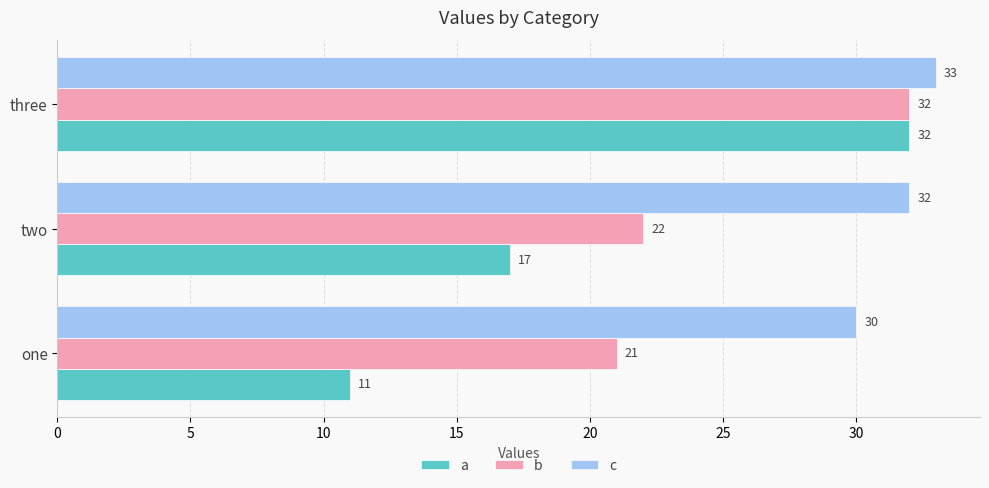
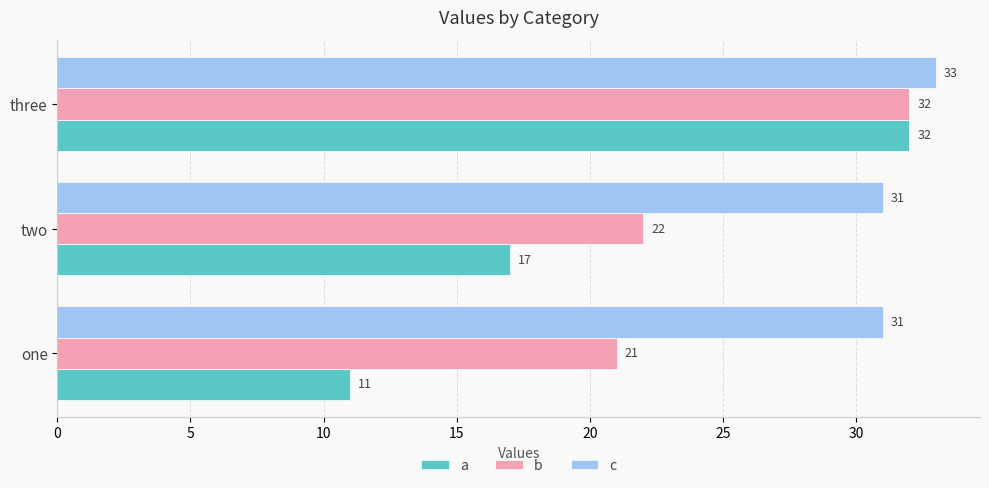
  {
    "a": {
      "three": 32,
      "two": 17,
      "one": 11
    },
    "b": {
      "three": 32,
      "two": 22,
      "one": 21
    },
    "c": {
      "three": 33,
-     "two": 32,
-     "one": 30
+     "two": 31,
+     "one": 31
    }
  }
